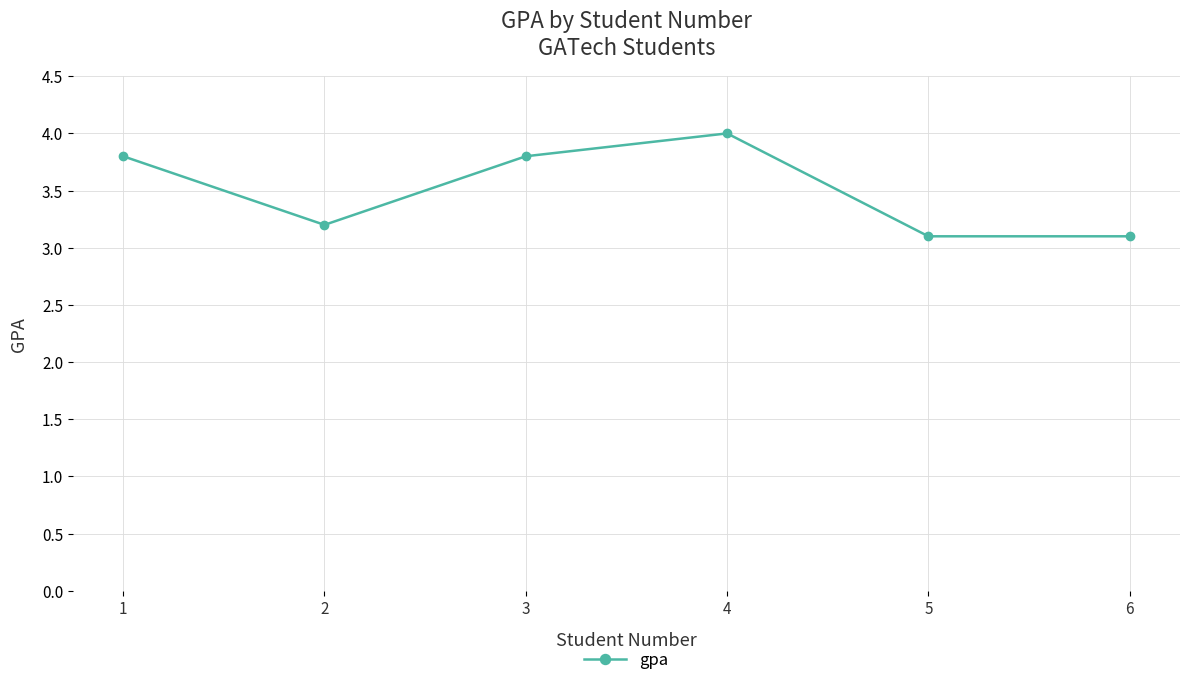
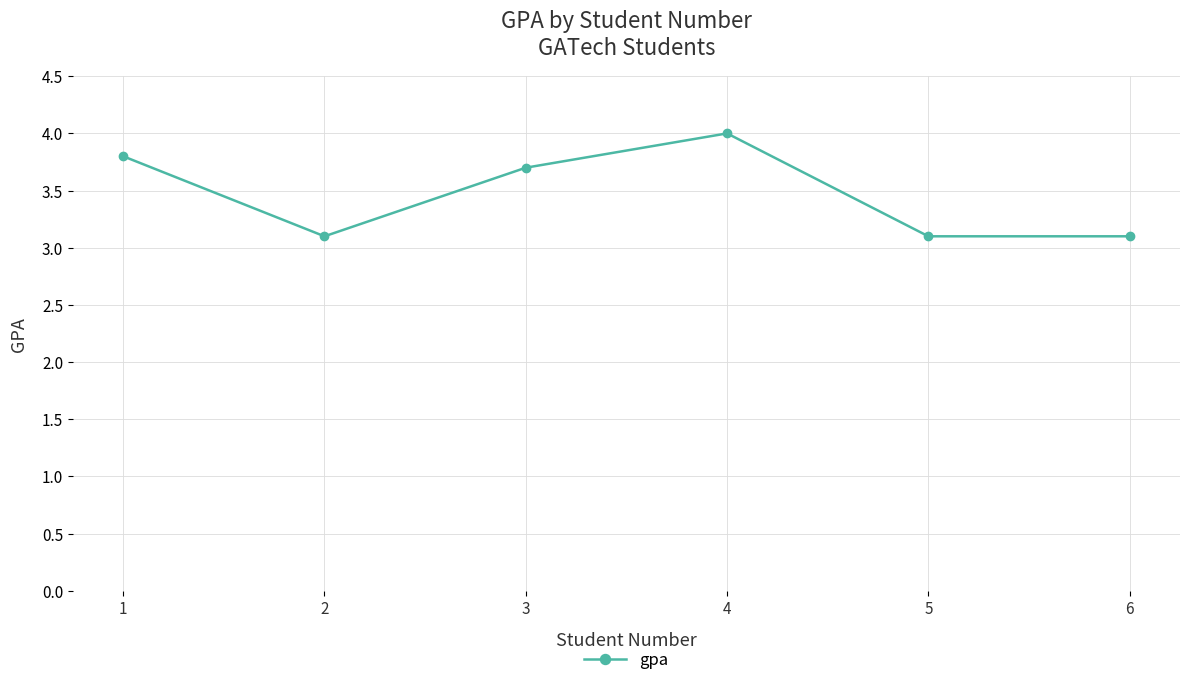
  {
    "1": 3.8,
-   "2": 3.2,
-   "3": 3.8,
+   "2": 3.1,
+   "3": 3.7,
    "4": 4.0,
    "5": 3.1,
    "6": 3.1
  }
